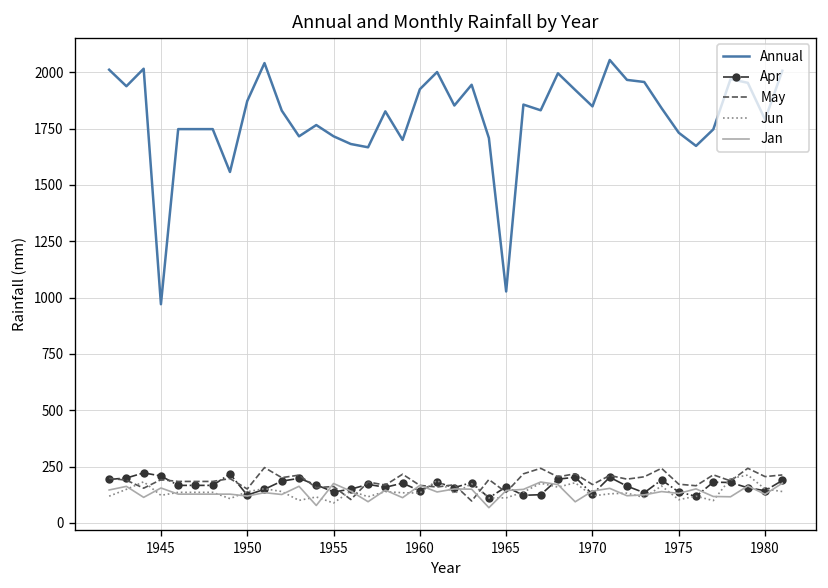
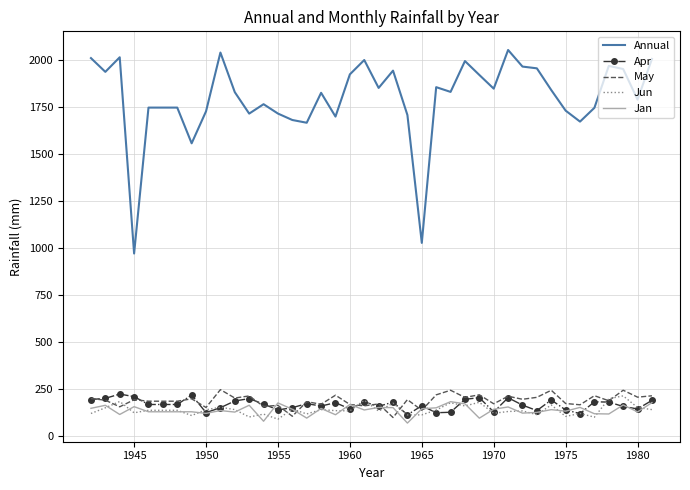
  {
    "Annual": {
      "1945": 970,
-     "1950": 1870,
+     "1950": 1730,
      "1955": 1720,
      "1960": 1920,
      "1965": 1030,
      "1970": 1850,
      "1975": 1730
    }
  }
